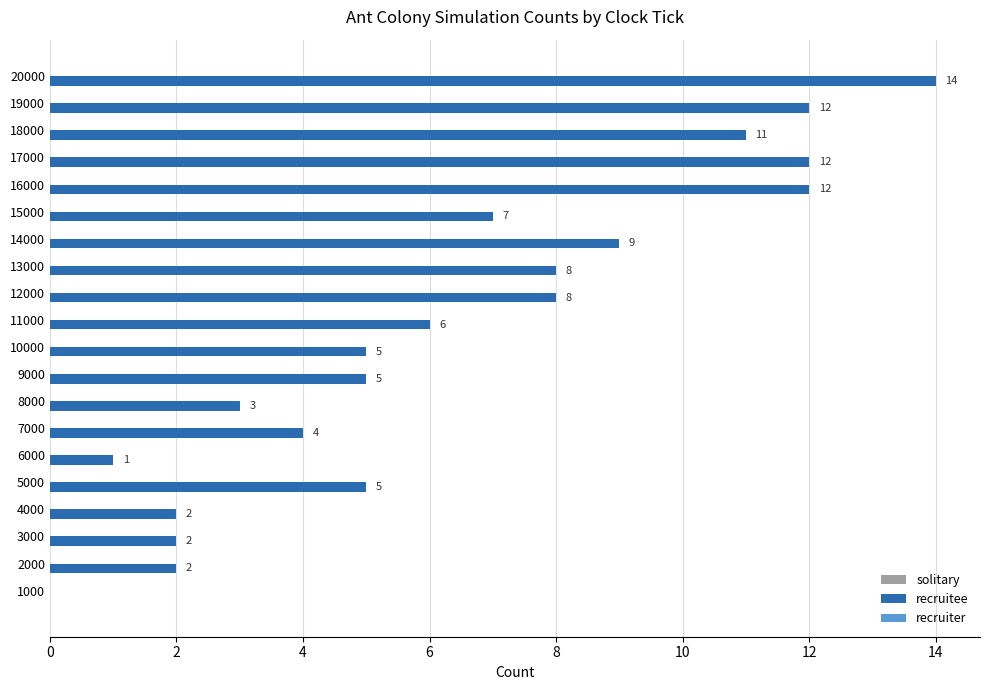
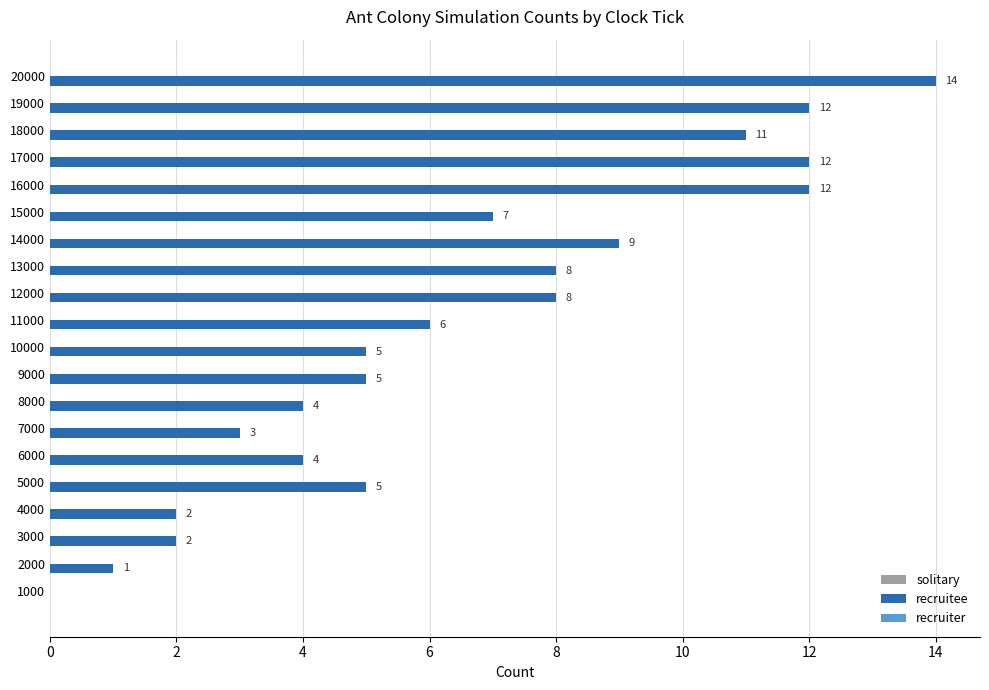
  {
    "solitary": {
      "20000": 0.0,
      "19000": 0.0,
      "18000": 0.0,
      "17000": 0.0,
      "16000": 0.0,
      "15000": 0.0,
      "14000": 0.0,
      "13000": 0.0,
      "12000": 0.0,
      "11000": 0.0,
      "10000": 0.0,
      "9000": 0.0,
      "8000": 0.0,
      "7000": 0.0,
      "6000": 0.0,
      "5000": 0.0,
      "4000": 0.0,
      "3000": 0.0,
      "2000": 0.0,
      "1000": 0.0
    },
    "recruitee": {
      "20000": 14,
      "19000": 12,
      "18000": 11,
      "17000": 12,
      "16000": 12,
      "15000": 7,
      "14000": 9,
      "13000": 8,
      "12000": 8,
      "11000": 6,
      "10000": 5,
      "9000": 5,
-     "8000": 3,
-     "7000": 4,
-     "6000": 1,
+     "8000": 4,
+     "7000": 3,
+     "6000": 4,
      "5000": 5,
      "4000": 2,
      "3000": 2,
-     "2000": 2
+     "2000": 1
    }
  }
